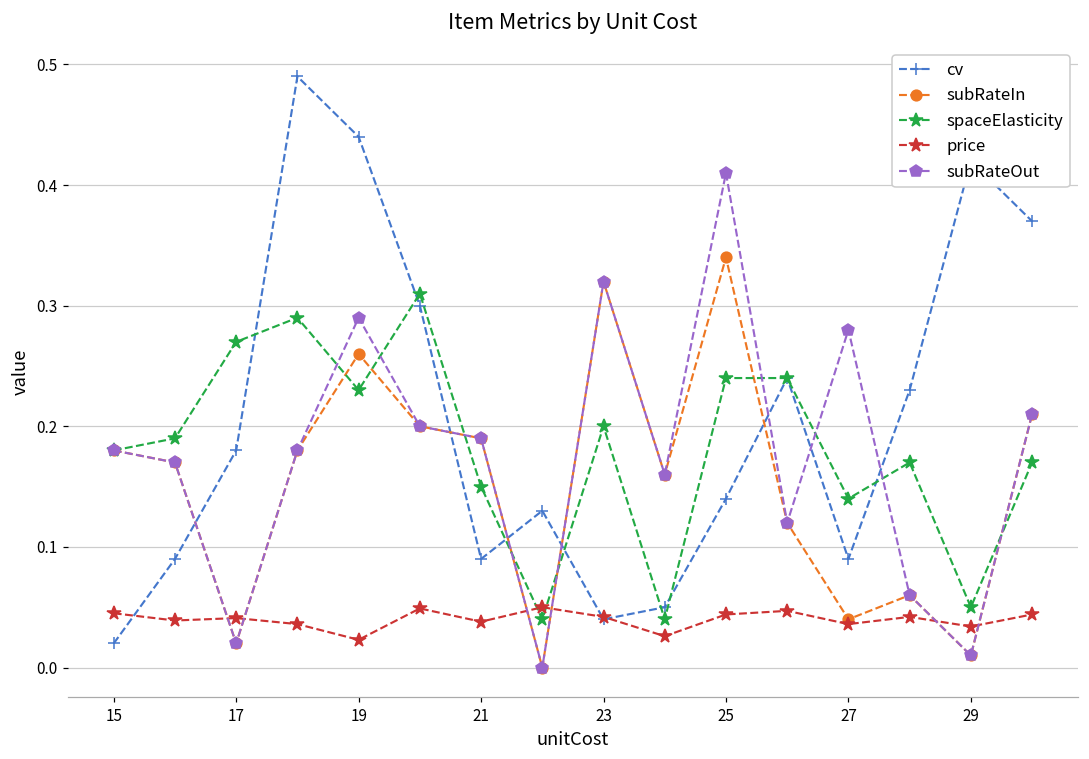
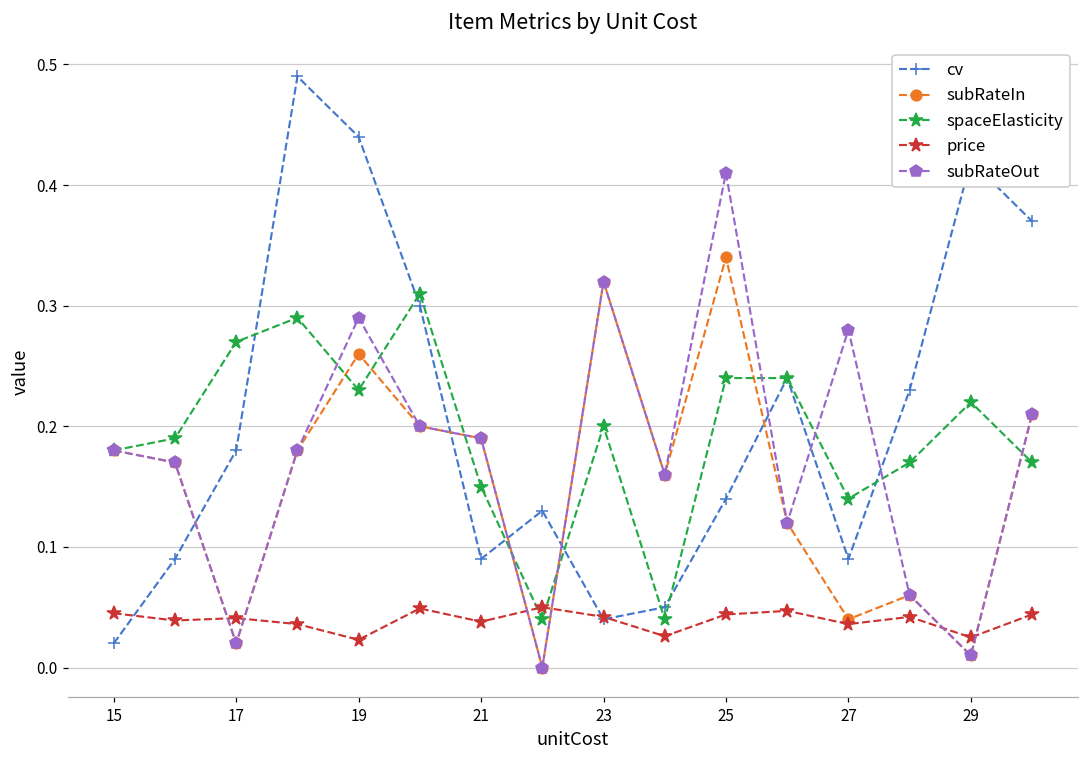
  {
    "cv": {
      "15": 0.020,
      "17": 0.180,
      "19": 0.440,
      "21": 0.090,
      "25": 0.140,
      "27": 0.090
    },
    "subRateIn": {
      "19": 0.260,
      "25": 0.340,
      "27": 0.040
    },
    "spaceElasticity": {
      "17": 0.27,
      "19": 0.23,
      "21": 0.15,
      "23": 0.20,
      "25": 0.24,
      "27": 0.14,
-     "29": 0.05
+     "29": 0.22
    },
    "price": {
      "15": 0.045,
      "17": 0.041,
      "19": 0.023,
      "21": 0.038,
      "25": 0.044,
      "27": 0.036,
-     "29": 0.034
+     "29": 0.025
    },
    "subRateOut": {
      "19": 0.290,
      "25": 0.410,
      "27": 0.280
    }
  }
